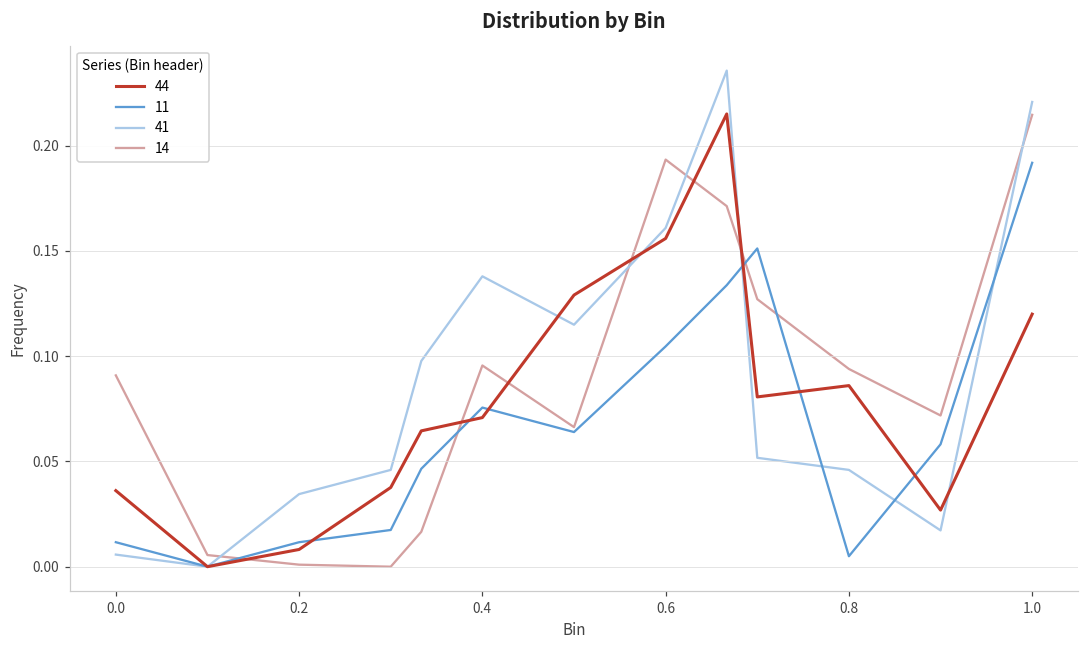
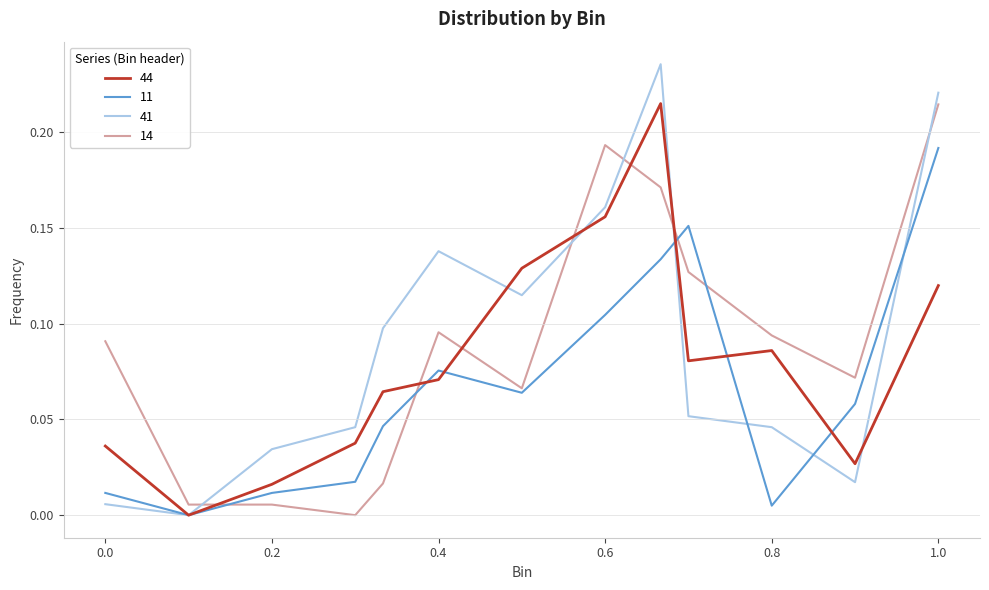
  {
    "44": {
      "0.0": 0.036,
-     "0.2": 0.008,
+     "0.2": 0.016,
      "0.4": 0.071,
      "0.6": 0.156,
      "0.8": 0.086,
      "1.0": 0.120
    },
    "11": {
      "0.0": 0.012,
      "0.2": 0.012,
      "0.4": 0.076,
      "0.6": 0.105,
      "0.8": 0.005,
      "1.0": 0.192
    },
    "41": {
      "0.0": 0.006,
      "0.2": 0.034,
      "0.4": 0.138,
      "0.6": 0.161,
      "0.8": 0.046,
      "1.0": 0.221
    },
    "14": {
      "0.0": 0.091,
-     "0.2": 0.001,
+     "0.2": 0.006,
      "0.4": 0.096,
      "0.6": 0.193,
      "0.8": 0.094,
      "1.0": 0.215
    }
  }
